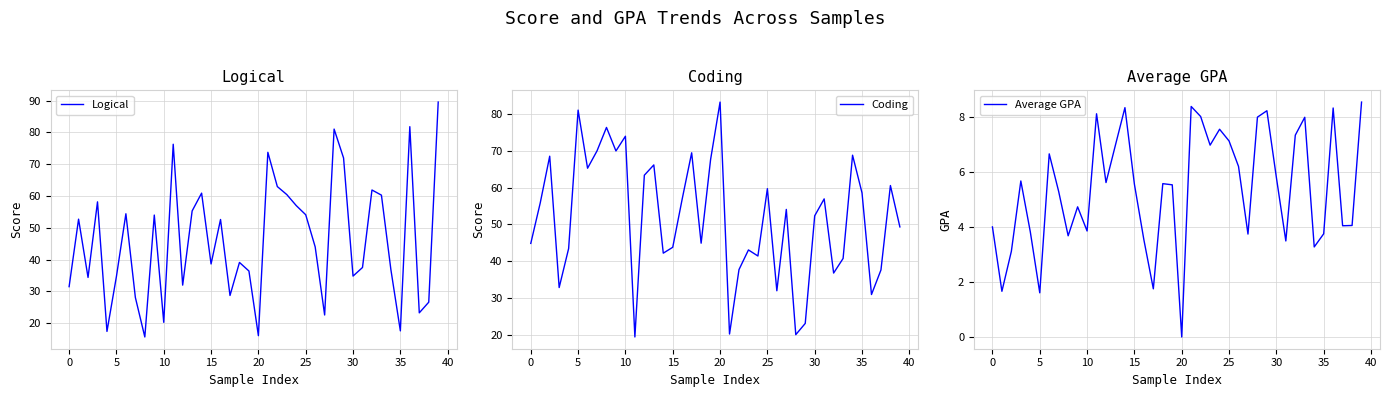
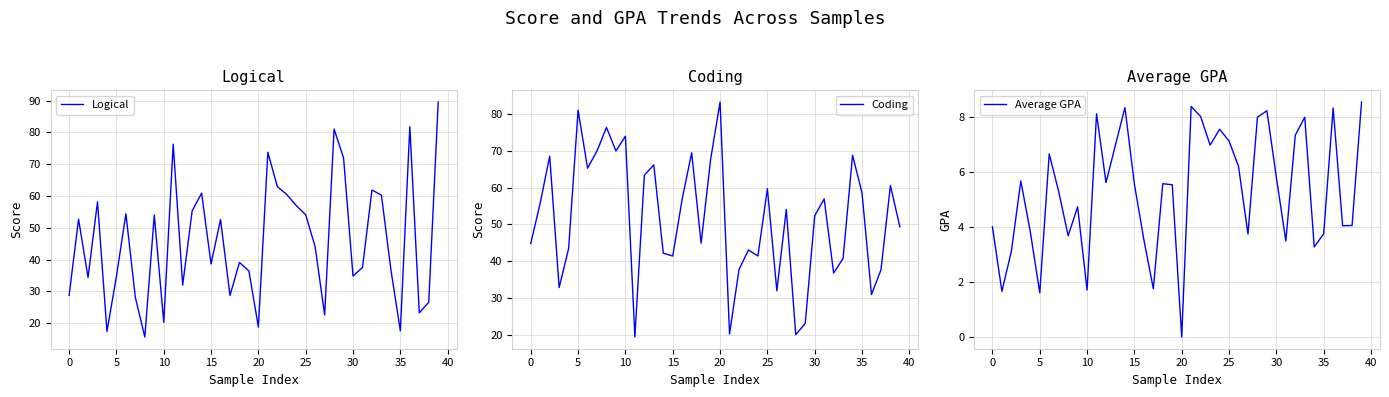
  {
    "Logical": {
-     "0": 31,
+     "0": 29,
      "5": 35,
      "10": 20,
      "15": 39,
-     "20": 16,
+     "20": 19,
      "25": 54,
      "30": 35,
      "35": 18
    },
    "Coding": {
      "0": 45,
      "5": 81,
      "10": 74,
-     "15": 44,
+     "15": 41,
      "20": 83,
      "25": 60,
      "30": 52,
      "35": 59
    },
    "Average GPA": {
      "0": 4.0,
      "5": 1.6,
-     "10": 3.9,
+     "10": 1.7,
      "15": 5.6,
      "20": 0.0,
      "25": 7.1,
      "30": 5.8,
      "35": 3.8
    }
  }
